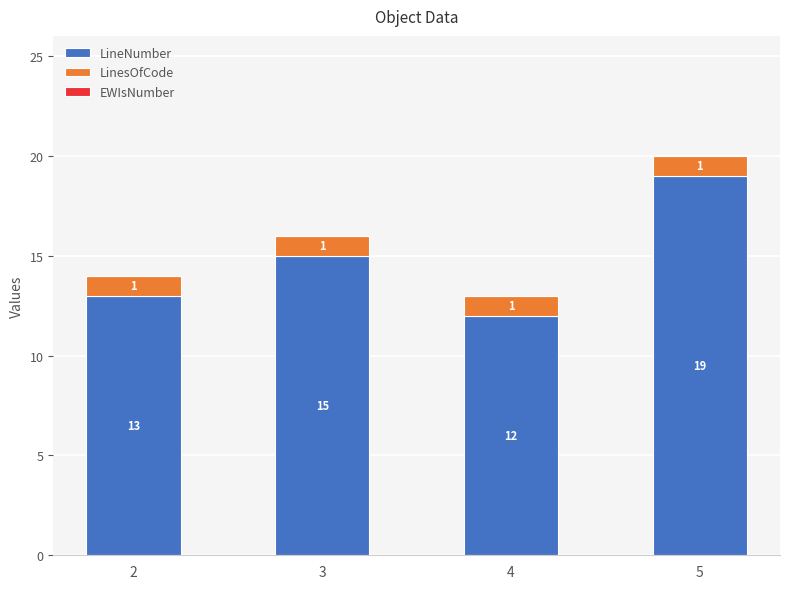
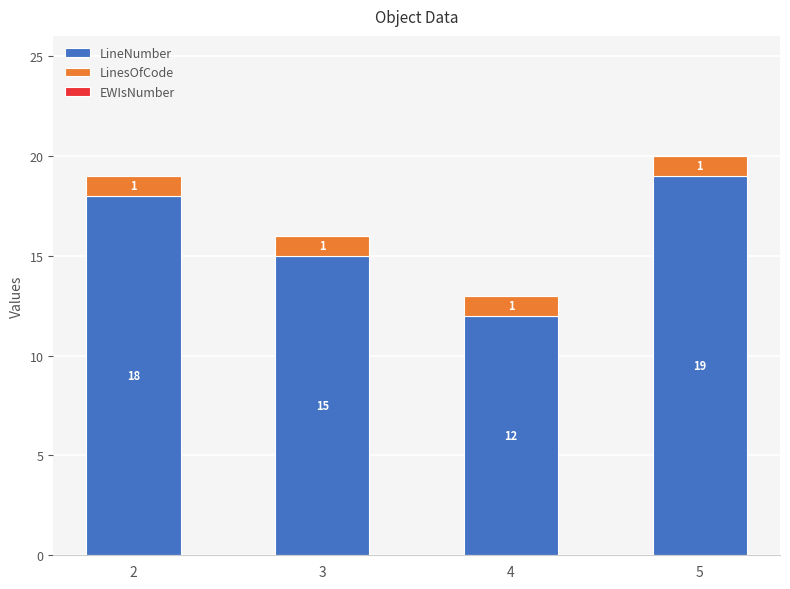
  {
    "LineNumber": {
-     "2": 13,
+     "2": 18,
      "3": 15,
      "4": 12,
      "5": 19
    },
    "EWIsNumber": {
      "2": 1,
      "3": 1,
      "4": 1,
      "5": 1
    }
  }
